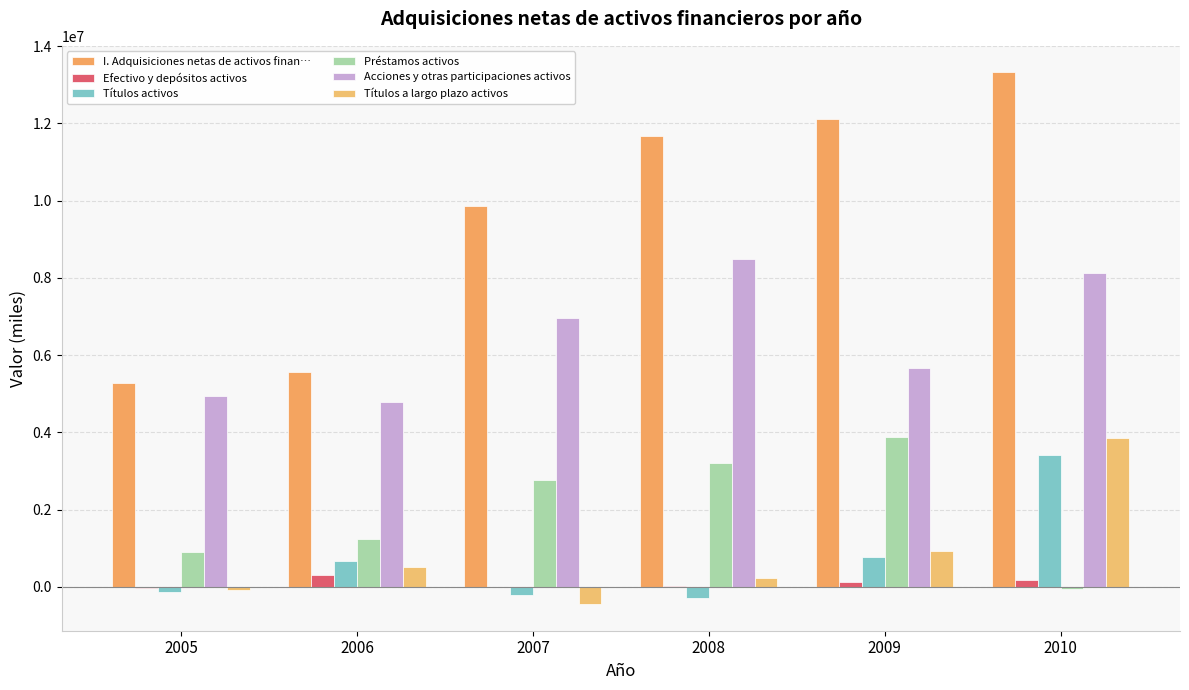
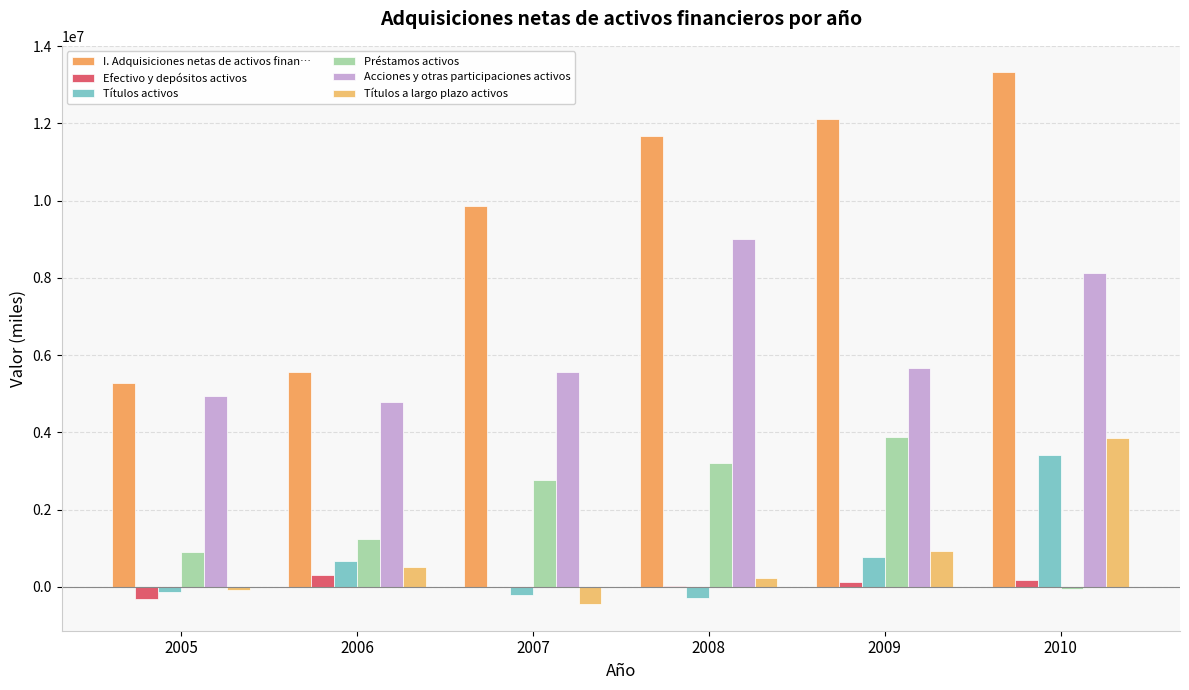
  {
    "Efectivo y depósitos activos": {
-     "2005": 0,
+     "2005": -300000,
      "2006": 300000,
      "2009": 100000,
      "2010": 200000
    },
    "Acciones y otras participaciones activos": {
      "2005": 4900000,
      "2006": 4800000,
-     "2007": 7000000,
-     "2008": 8500000,
+     "2007": 5600000,
+     "2008": 9000000,
      "2009": 5700000,
      "2010": 8100000
    }
  }
